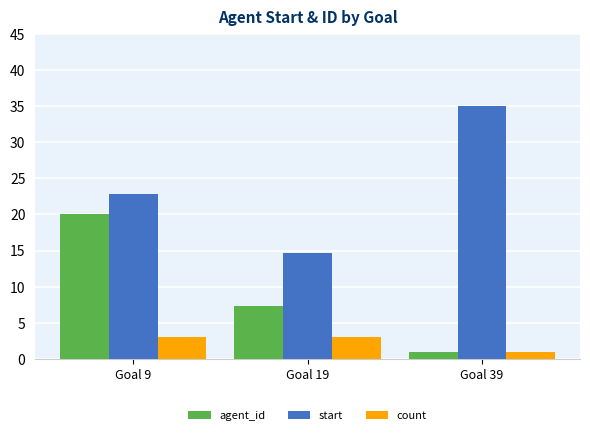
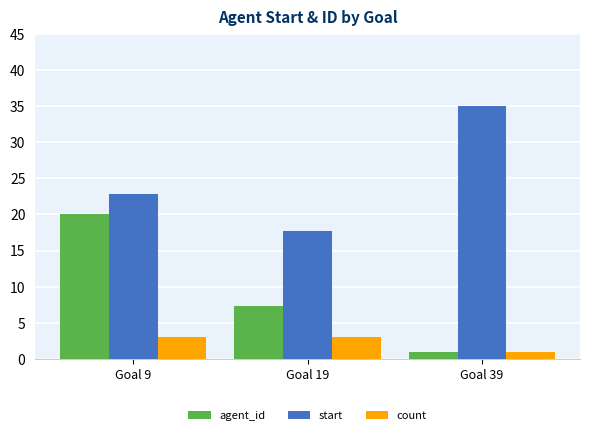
  {
    "agent_id": {
      "Goal 9": 20,
      "Goal 19": 7,
      "Goal 39": 1
    },
    "start": {
      "Goal 9": 23,
-     "Goal 19": 15,
+     "Goal 19": 18,
      "Goal 39": 35
    },
    "count": {
      "Goal 9": 3,
      "Goal 19": 3,
      "Goal 39": 1
    }
  }
